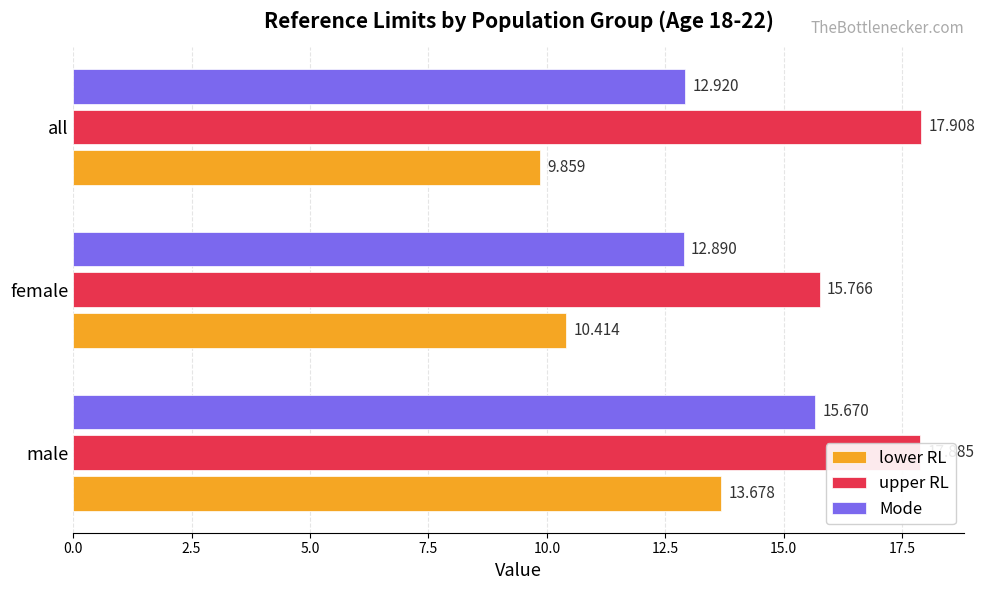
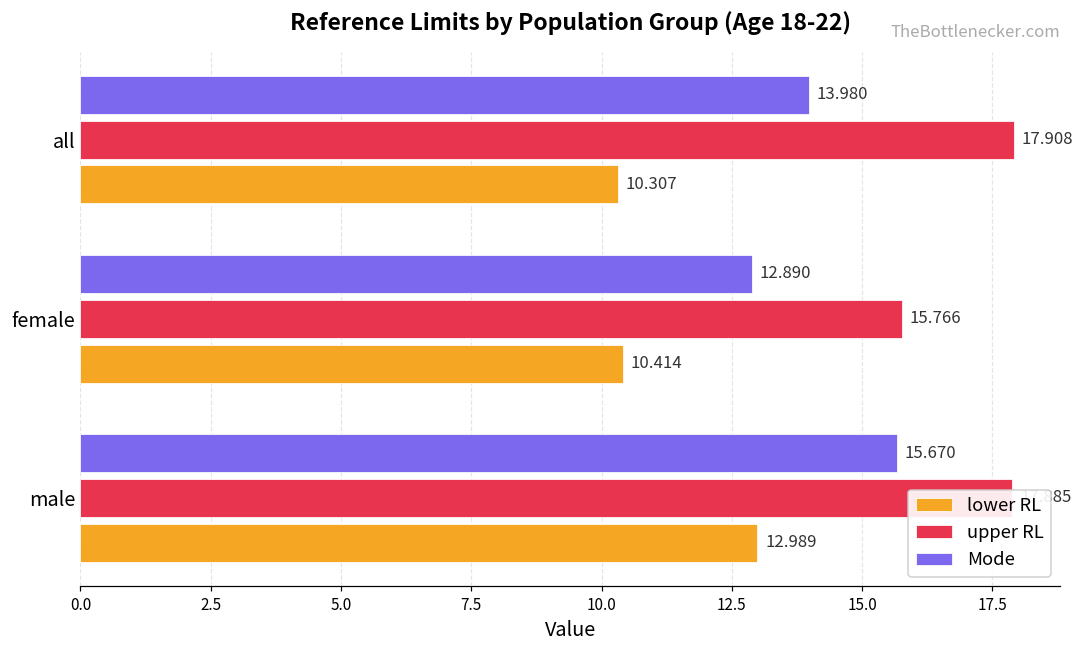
  {
    "lower RL": {
-     "all": 9.859,
+     "all": 10.307,
      "female": 10.414,
-     "male": 13.678
+     "male": 12.989
    },
    "upper RL": {
      "all": 17.908,
      "female": 15.766
    },
    "Mode": {
-     "all": 12.920,
+     "all": 13.980,
      "female": 12.890,
      "male": 15.670
    }
  }
